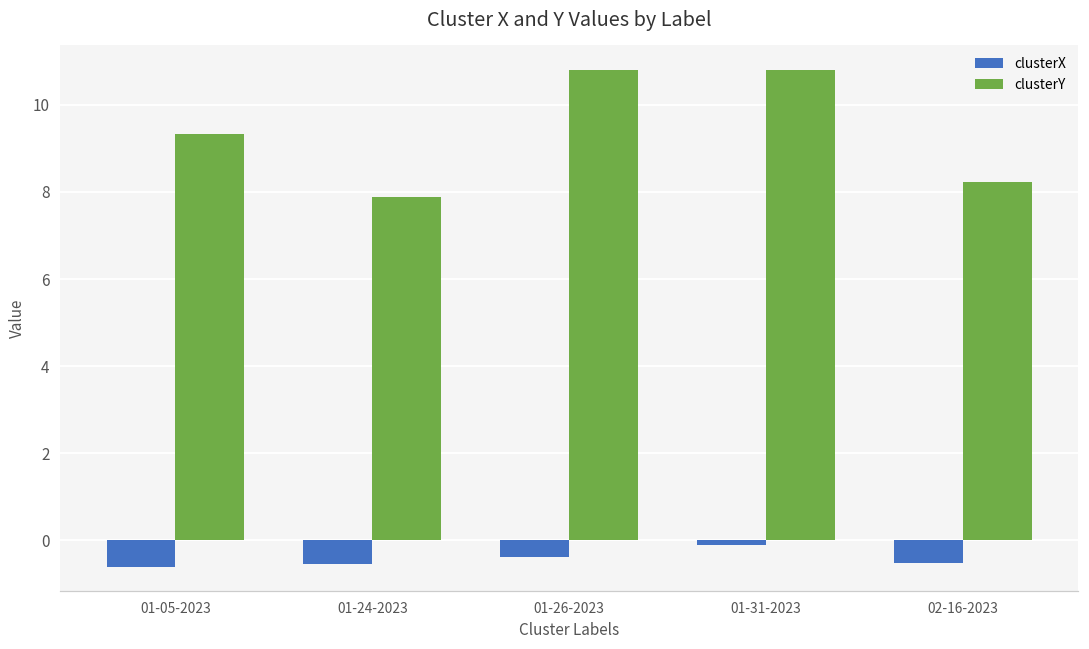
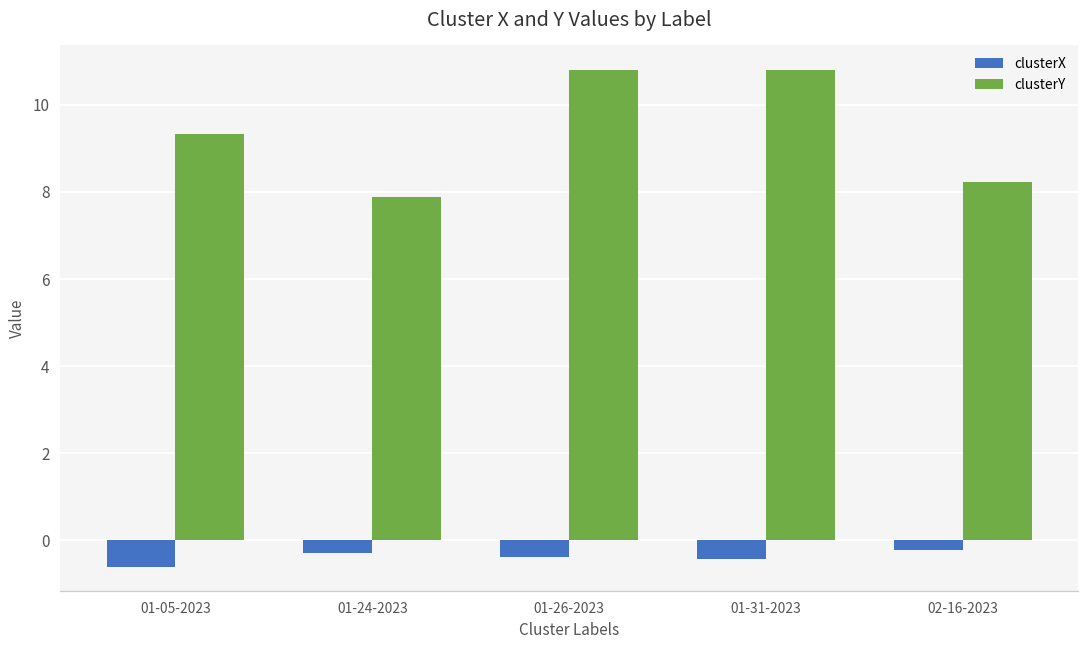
  {
    "clusterX": {
      "01-05-2023": -0.6,
-     "01-24-2023": -0.6,
+     "01-24-2023": -0.3,
      "01-26-2023": -0.4,
-     "01-31-2023": -0.1,
-     "02-16-2023": -0.5
+     "01-31-2023": -0.4,
+     "02-16-2023": -0.2
    },
    "clusterY": {
      "01-05-2023": 9.3,
      "01-24-2023": 7.9,
      "01-26-2023": 10.8,
      "01-31-2023": 10.8,
      "02-16-2023": 8.2
    }
  }
